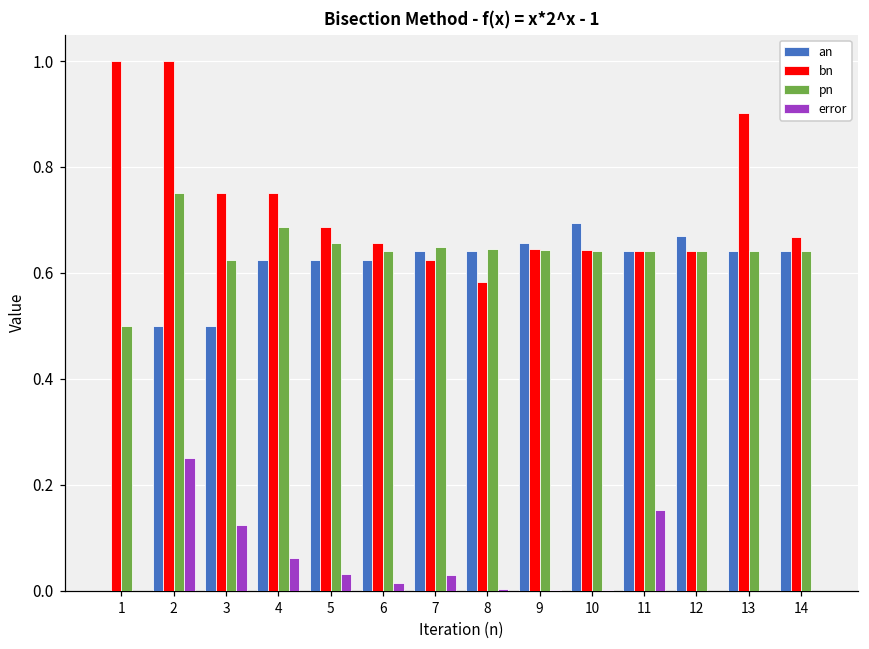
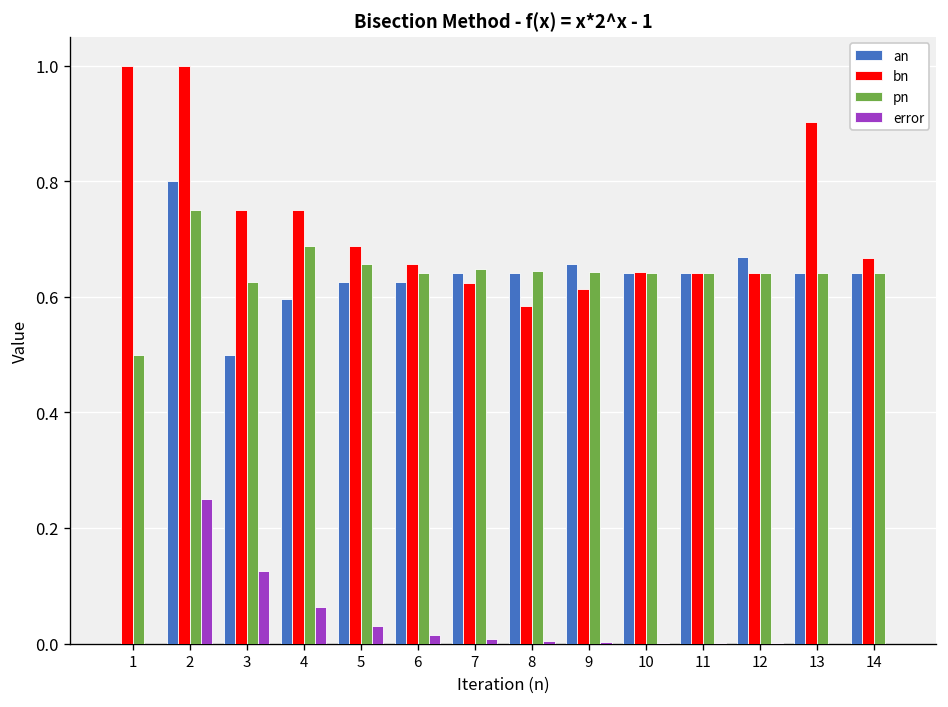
  {
    "an": {
      "1": 0.00,
-     "2": 0.5,
+     "2": 0.8,
      "3": 0.50,
-     "4": 0.63,
+     "4": 0.60,
      "5": 0.63,
      "6": 0.63,
      "7": 0.64,
      "8": 0.64,
      "9": 0.66,
-     "10": 0.69,
+     "10": 0.64,
      "11": 0.64,
      "12": 0.67,
      "13": 0.64,
      "14": 0.64
    },
    "bn": {
      "1": 1.00,
      "2": 1.00,
      "3": 0.75,
      "4": 0.75,
      "5": 0.69,
      "6": 0.66,
      "7": 0.62,
      "8": 0.58,
-     "9": 0.64,
+     "9": 0.61,
      "10": 0.64,
      "11": 0.64,
      "12": 0.64,
      "13": 0.90,
      "14": 0.67
    },
    "pn": {
      "1": 0.50,
      "2": 0.75,
      "3": 0.63,
      "4": 0.69,
      "5": 0.66,
      "6": 0.64,
      "7": 0.65,
      "8": 0.64,
      "9": 0.64,
      "10": 0.64,
      "11": 0.64,
      "12": 0.64,
      "13": 0.64,
      "14": 0.64
    },
    "error": {
      "1": 0.00,
      "2": 0.25,
      "3": 0.13,
      "4": 0.06,
      "5": 0.03,
      "6": 0.02,
-     "7": 0.03,
-     "11": 0.15
+     "7": 0.01,
+     "11": 0.00
    }
  }
